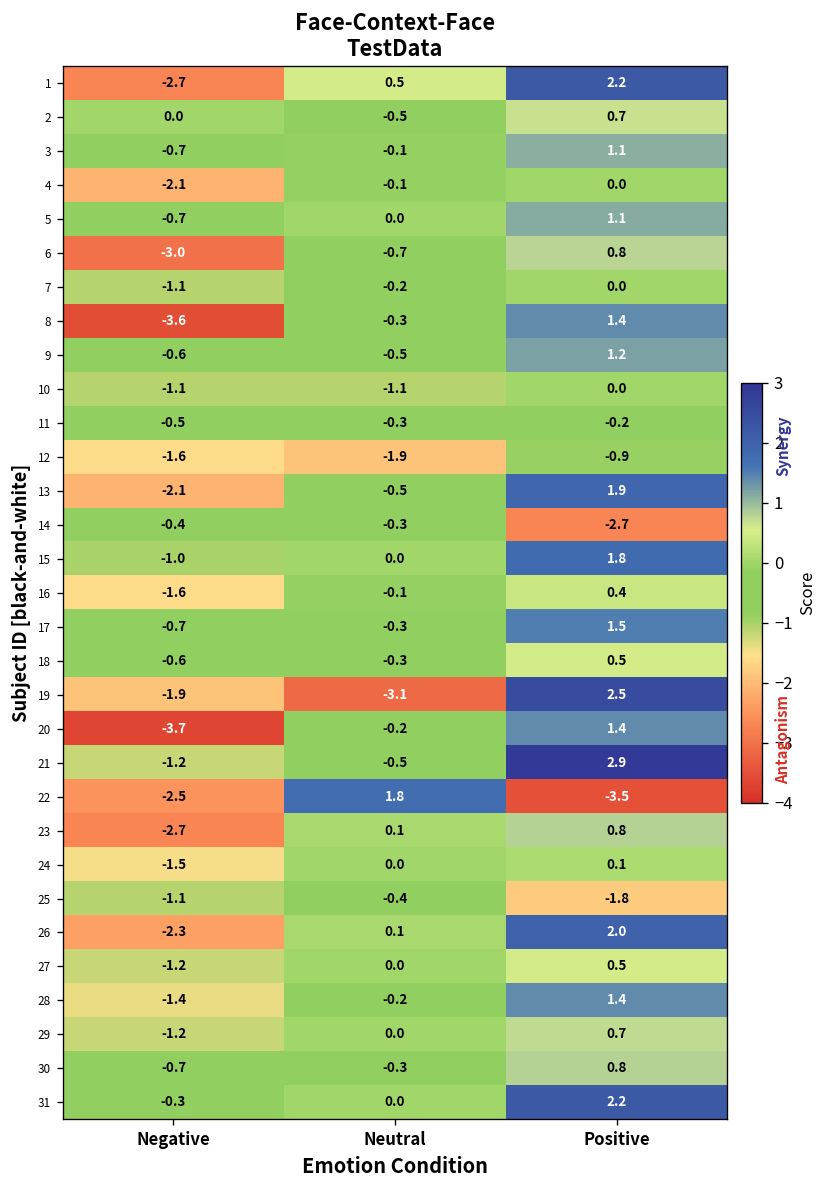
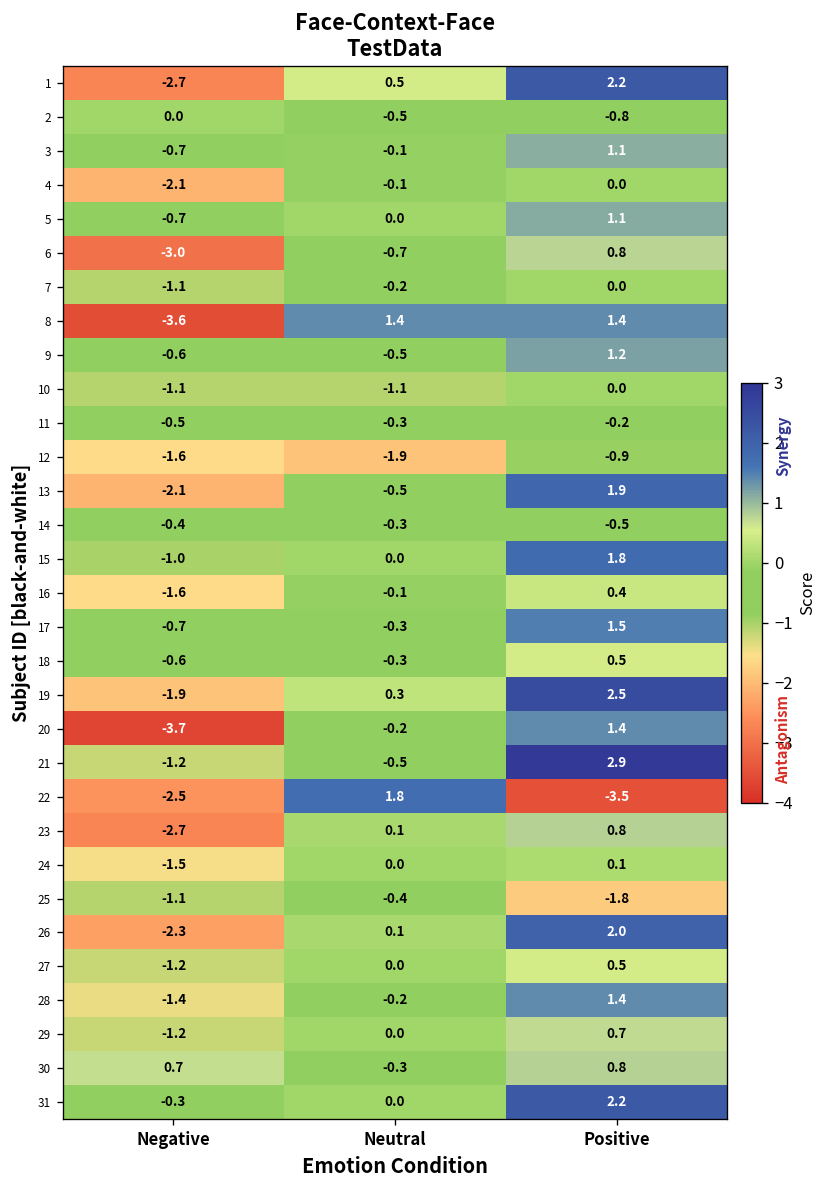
  {
    "1": {
      "Negative": -2.7,
      "Neutral": 0.5,
      "Positive": 2.2
    },
    "2": {
      "Negative": 0.0,
      "Neutral": -0.5,
-     "Positive": 0.7
+     "Positive": -0.8
    },
    "3": {
      "Negative": -0.7,
      "Neutral": -0.1,
      "Positive": 1.1
    },
    "4": {
      "Negative": -2.1,
      "Neutral": -0.1,
      "Positive": 0.0
    },
    "5": {
      "Negative": -0.7,
      "Neutral": 0.0,
      "Positive": 1.1
    },
    "6": {
      "Negative": -3.0,
      "Neutral": -0.7,
      "Positive": 0.8
    },
    "7": {
      "Negative": -1.1,
      "Neutral": -0.2,
      "Positive": 0.0
    },
    "8": {
      "Negative": -3.6,
-     "Neutral": -0.3,
+     "Neutral": 1.4,
      "Positive": 1.4
    },
    "9": {
      "Negative": -0.6,
      "Neutral": -0.5,
      "Positive": 1.2
    },
    "10": {
      "Negative": -1.1,
      "Neutral": -1.1,
      "Positive": 0.0
    },
    "11": {
      "Negative": -0.5,
      "Neutral": -0.3,
      "Positive": -0.2
    },
    "12": {
      "Negative": -1.6,
      "Neutral": -1.9,
      "Positive": -0.9
    },
    "13": {
      "Negative": -2.1,
      "Neutral": -0.5,
      "Positive": 1.9
    },
    "14": {
      "Negative": -0.4,
      "Neutral": -0.3,
-     "Positive": -2.7
+     "Positive": -0.5
    },
    "15": {
      "Negative": -1.0,
      "Neutral": 0.0,
      "Positive": 1.8
    },
    "16": {
      "Negative": -1.6,
      "Neutral": -0.1,
      "Positive": 0.4
    },
    "17": {
      "Negative": -0.7,
      "Neutral": -0.3,
      "Positive": 1.5
    },
    "18": {
      "Negative": -0.6,
      "Neutral": -0.3,
      "Positive": 0.5
    },
    "19": {
      "Negative": -1.9,
-     "Neutral": -3.1,
+     "Neutral": 0.3,
      "Positive": 2.5
    },
    "20": {
      "Negative": -3.7,
      "Neutral": -0.2,
      "Positive": 1.4
    },
    "21": {
      "Negative": -1.2,
      "Neutral": -0.5,
      "Positive": 2.9
    },
    "22": {
      "Negative": -2.5,
      "Neutral": 1.8,
      "Positive": -3.5
    },
    "23": {
      "Negative": -2.7,
      "Neutral": 0.1,
      "Positive": 0.8
    },
    "24": {
      "Negative": -1.5,
      "Neutral": 0.0,
      "Positive": 0.1
    },
    "25": {
      "Negative": -1.1,
      "Neutral": -0.4,
      "Positive": -1.8
    },
    "26": {
      "Negative": -2.3,
      "Neutral": 0.1,
      "Positive": 2.0
    },
    "27": {
      "Negative": -1.2,
      "Neutral": 0.0,
      "Positive": 0.5
    },
    "28": {
      "Negative": -1.4,
      "Neutral": -0.2,
      "Positive": 1.4
    },
    "29": {
      "Negative": -1.2,
      "Neutral": 0.0,
      "Positive": 0.7
    },
    "30": {
-     "Negative": -0.7,
+     "Negative": 0.7,
      "Neutral": -0.3,
      "Positive": 0.8
    },
    "31": {
      "Negative": -0.3,
      "Neutral": 0.0,
      "Positive": 2.2
    }
  }
